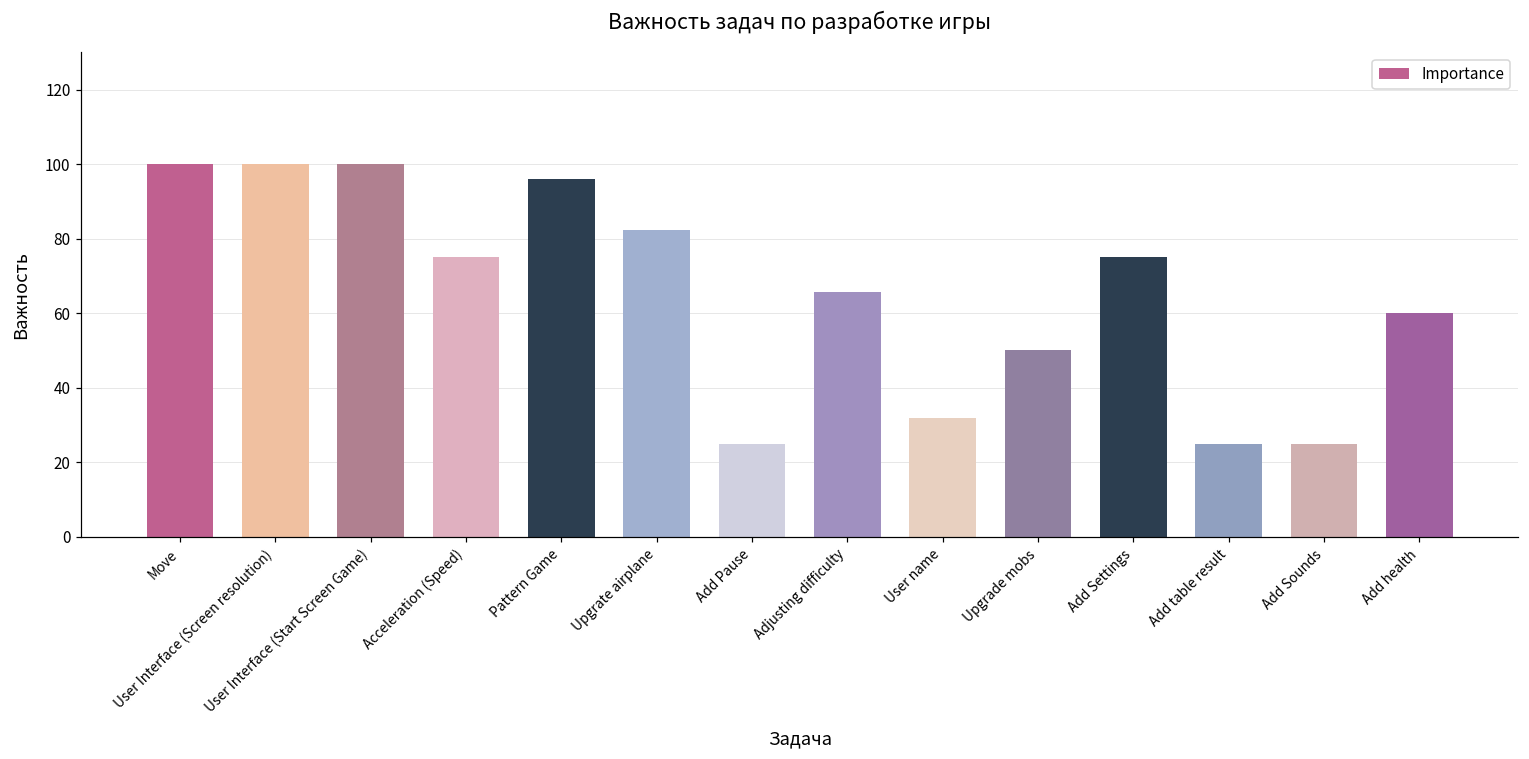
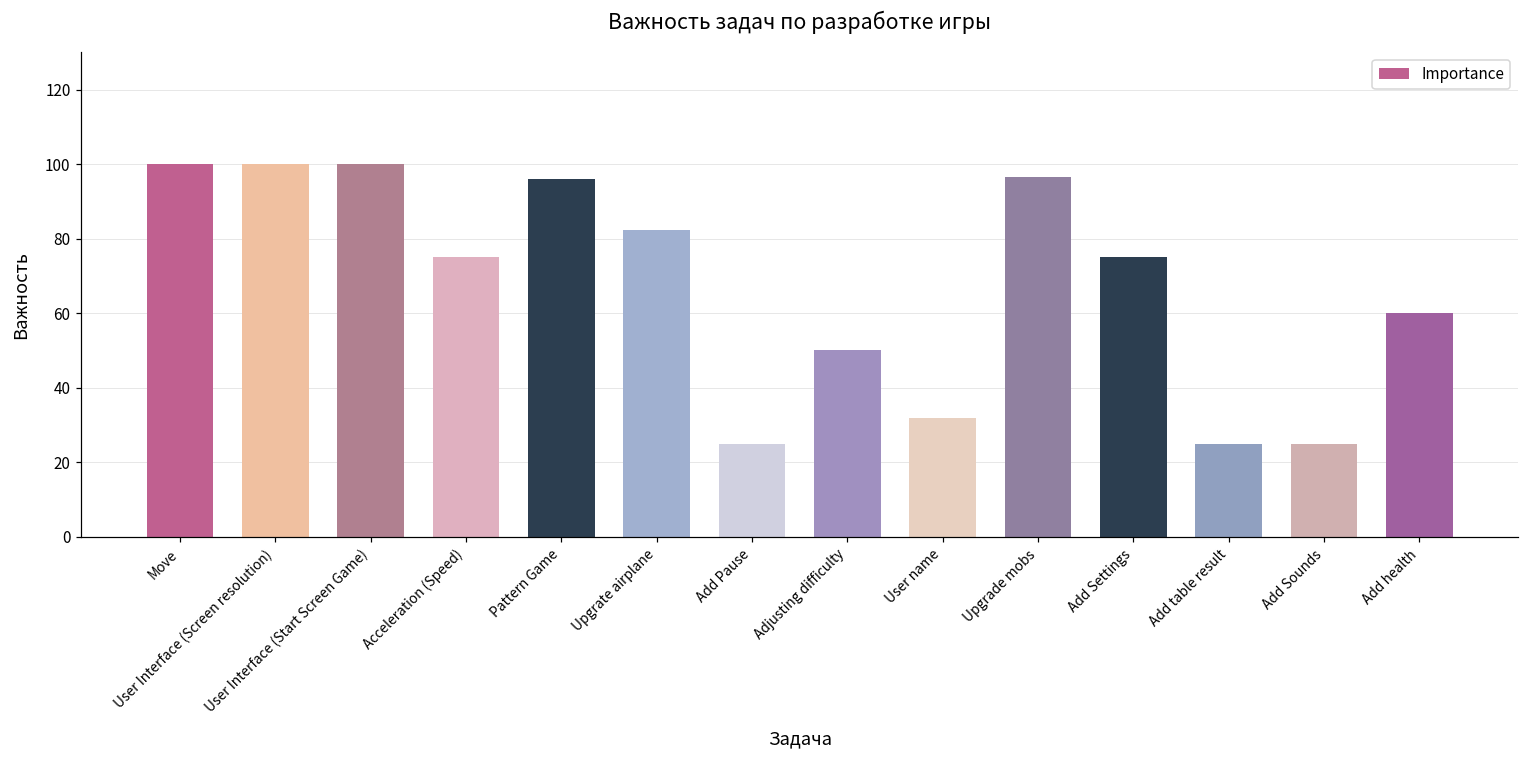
  {
    "Move": 100,
    "User Interface (Screen resolution)": 100,
    "User Interface (Start Screen Game)": 100,
    "Acceleration (Speed)": 75,
    "Pattern Game": 96,
    "Upgrate airplane": 82,
    "Add Pause": 25,
-   "Adjusting difficulty": 66,
+   "Adjusting difficulty": 50,
    "User name": 32,
-   "Upgrade mobs": 50,
+   "Upgrade mobs": 97,
    "Add Settings": 75,
    "Add table result": 25,
    "Add Sounds": 25,
    "Add health": 60
  }
